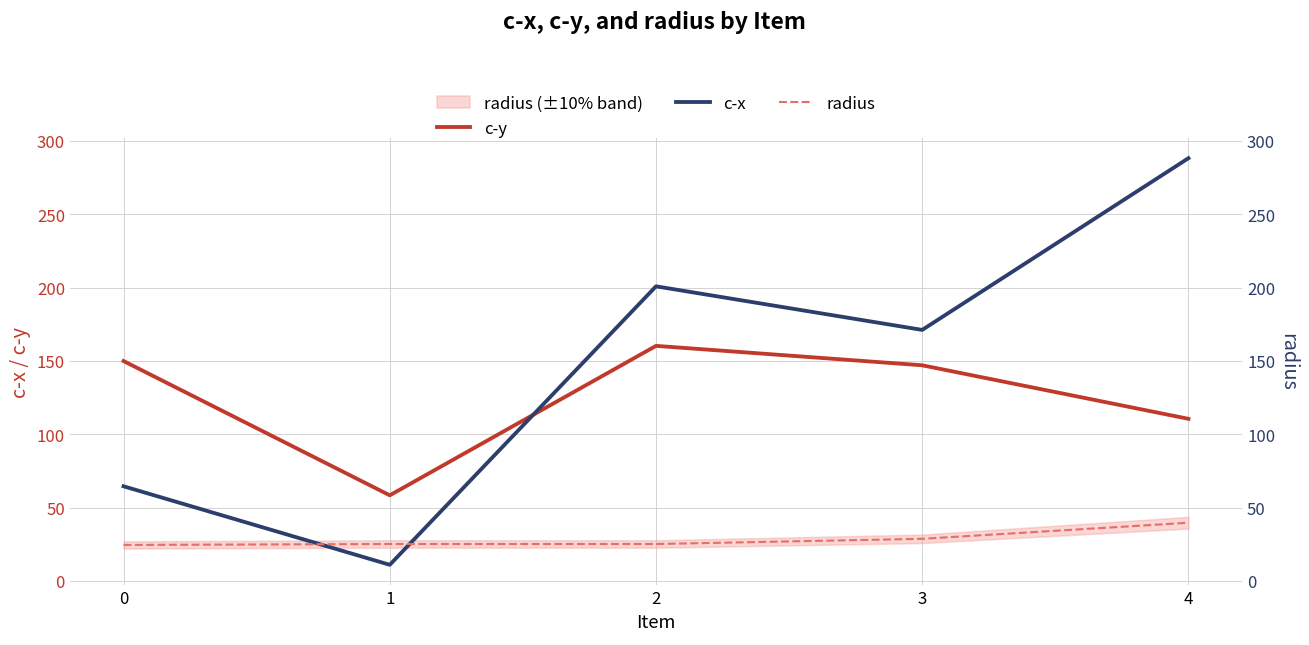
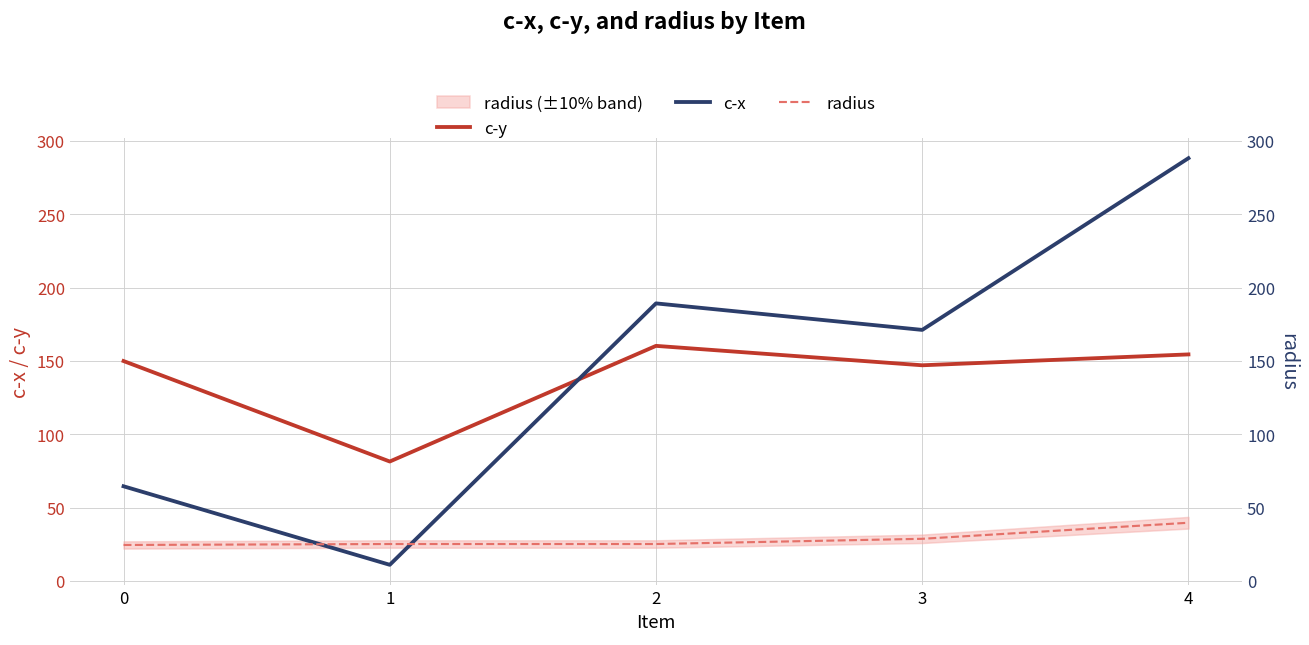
  {
    "c-y": {
      "0": 150,
-     "1": 58,
+     "1": 81,
      "2": 160,
      "3": 147,
-     "4": 111
+     "4": 155
    },
    "c-x": {
      "0": 65,
      "1": 11,
-     "2": 201,
+     "2": 189,
      "3": 171,
      "4": 288
    },
    "radius": {
      "0": 25,
      "1": 25,
      "2": 25,
      "3": 29,
      "4": 40
    }
  }
